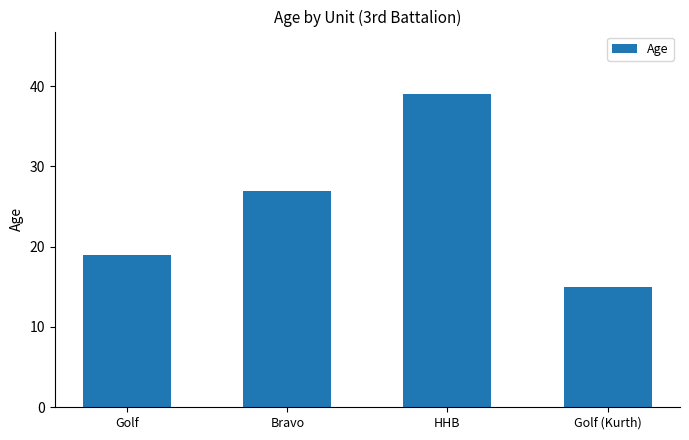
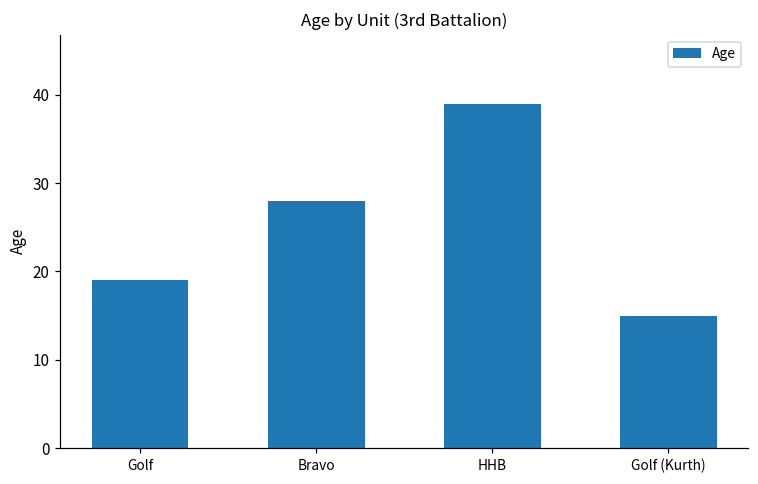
  {
    "Golf": 19,
-   "Bravo": 27,
+   "Bravo": 28,
    "HHB": 39,
    "Golf (Kurth)": 15
  }
